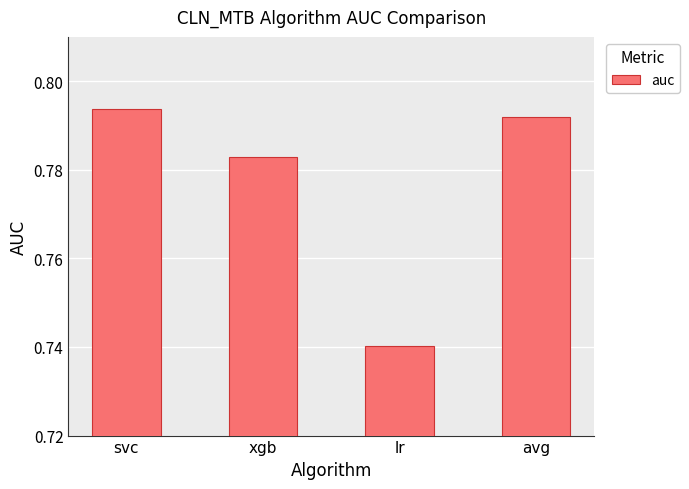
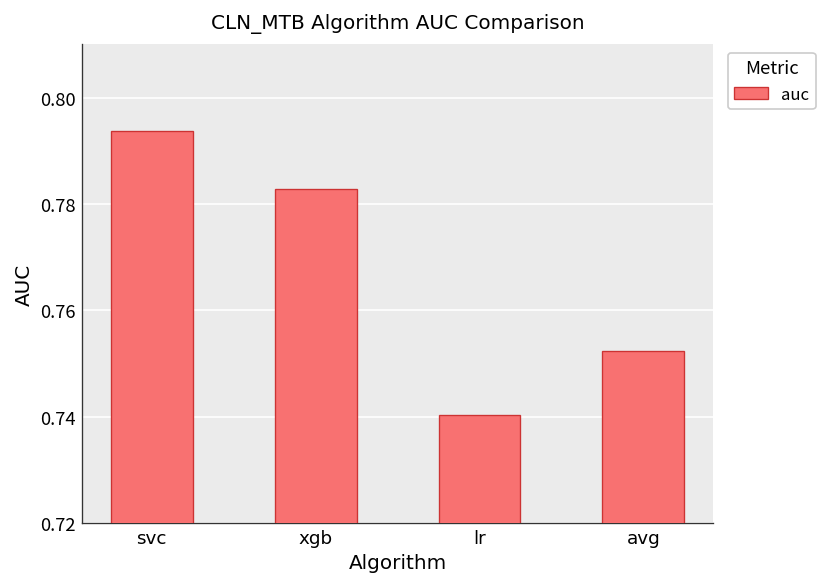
  {
    "svc": 0.794,
    "xgb": 0.783,
    "lr": 0.740,
-   "avg": 0.792
+   "avg": 0.752
  }
